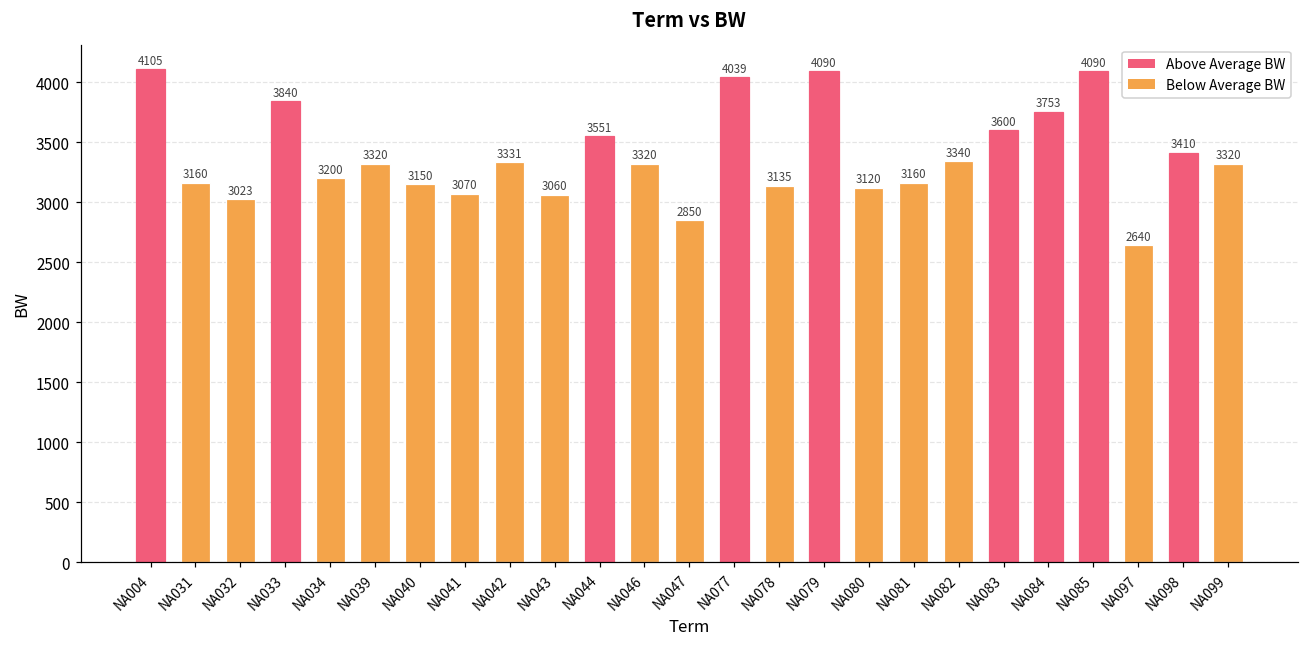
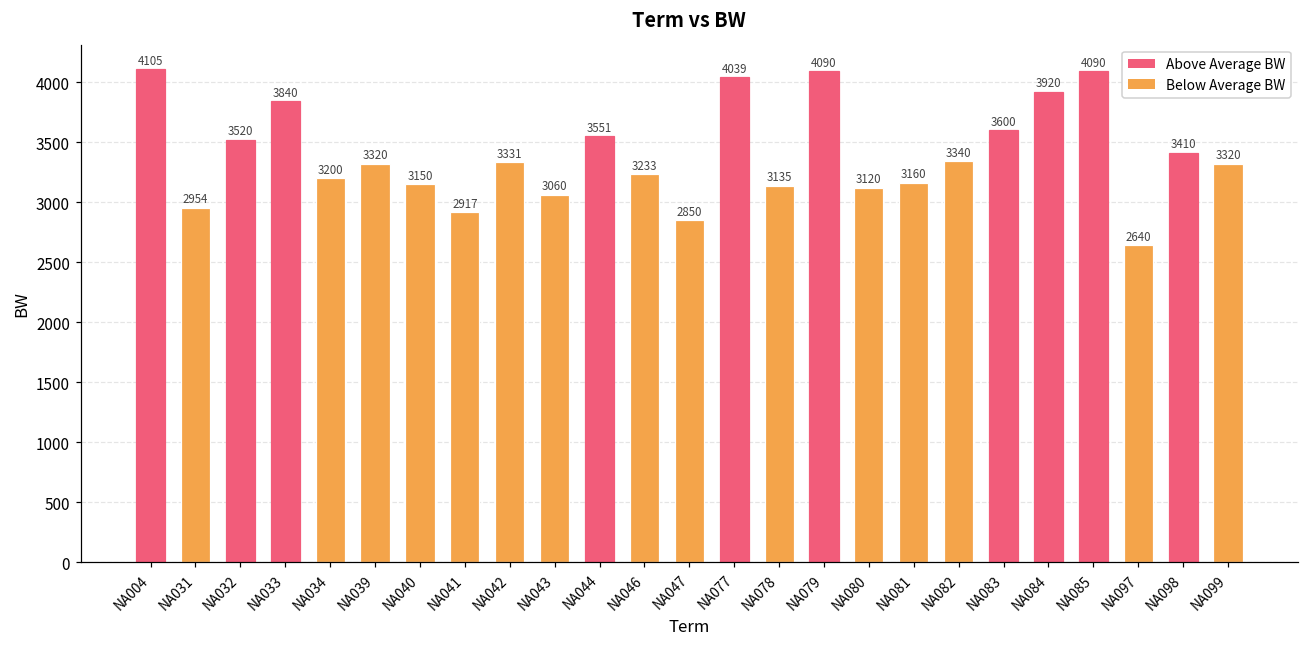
  {
    "NA004": 4105,
-   "NA031": 3160,
-   "NA032": 3023,
+   "NA031": 2954,
+   "NA032": 3520,
    "NA033": 3840,
    "NA034": 3200,
    "NA039": 3320,
    "NA040": 3150,
-   "NA041": 3070,
+   "NA041": 2917,
    "NA042": 3331,
    "NA043": 3060,
    "NA044": 3551,
-   "NA046": 3320,
+   "NA046": 3233,
    "NA047": 2850,
    "NA077": 4039,
    "NA078": 3135,
    "NA079": 4090,
    "NA080": 3120,
    "NA081": 3160,
    "NA082": 3340,
    "NA083": 3600,
-   "NA084": 3753,
+   "NA084": 3920,
    "NA085": 4090,
    "NA097": 2640,
    "NA098": 3410,
    "NA099": 3320
  }
